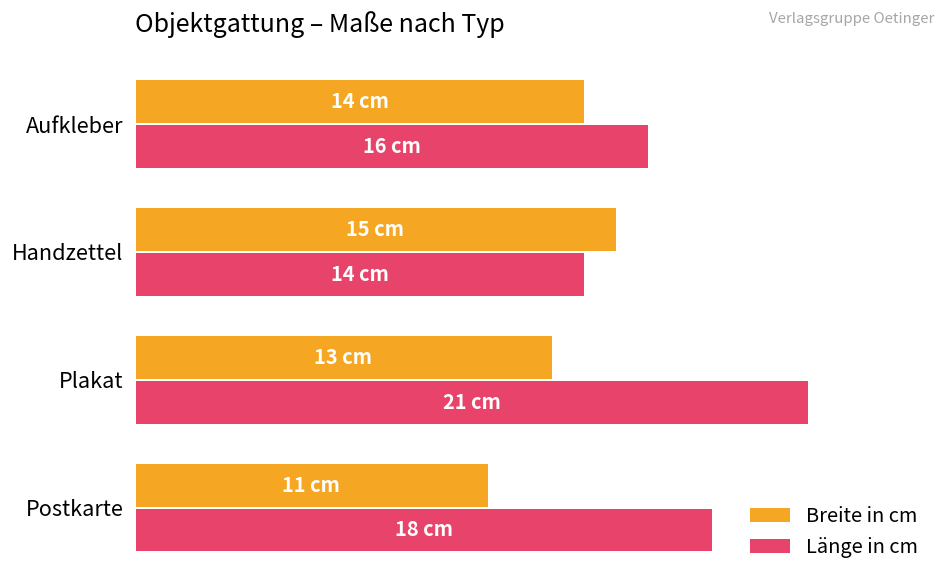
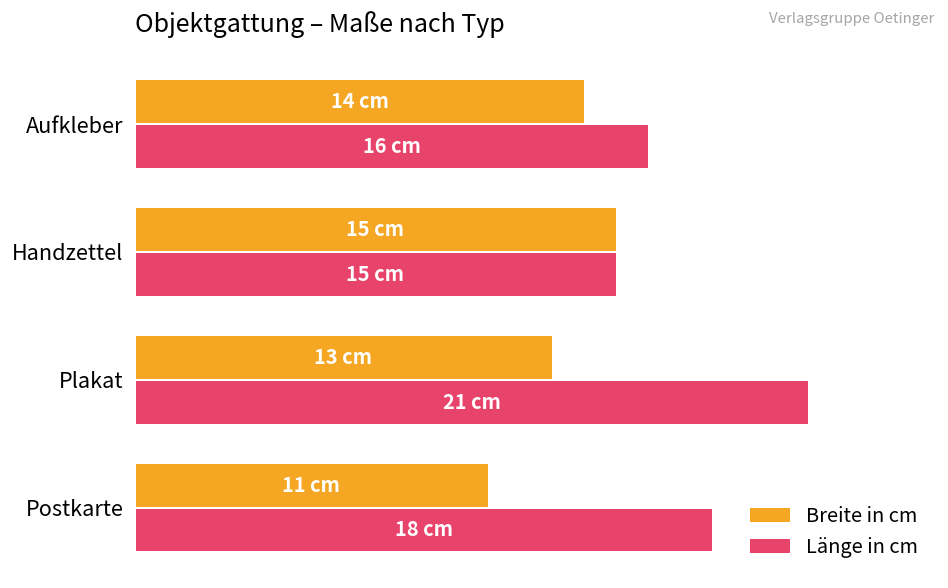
  {
    "Breite in cm": {
      "Aufkleber": 14,
      "Handzettel": 15,
      "Plakat": 13,
      "Postkarte": 11
    },
    "Länge in cm": {
      "Aufkleber": 16,
-     "Handzettel": 14,
+     "Handzettel": 15,
      "Plakat": 21,
      "Postkarte": 18
    }
  }
